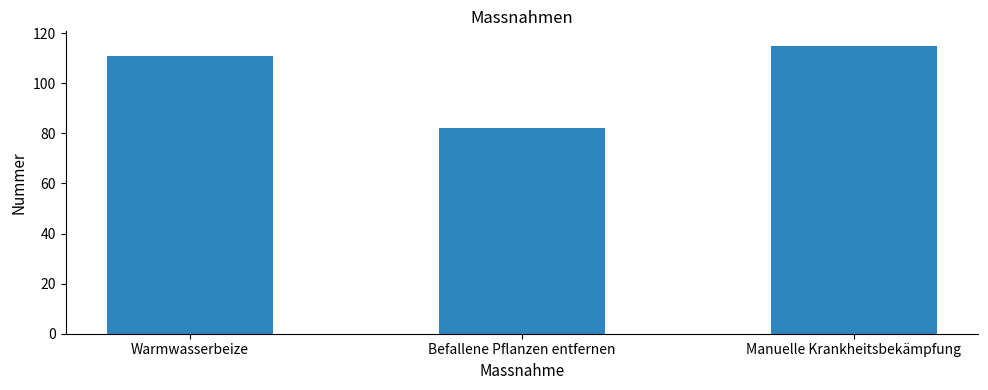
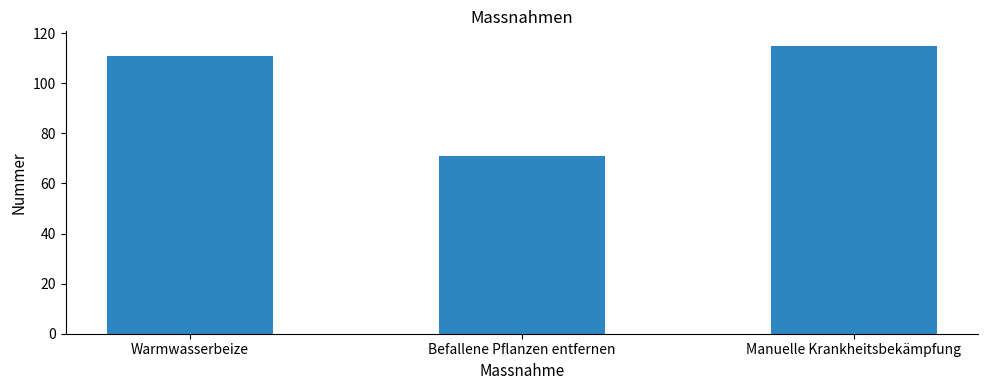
  {
    "Warmwasserbeize": 111,
-   "Befallene Pflanzen entfernen": 82,
+   "Befallene Pflanzen entfernen": 71,
    "Manuelle Krankheitsbekämpfung": 115
  }
